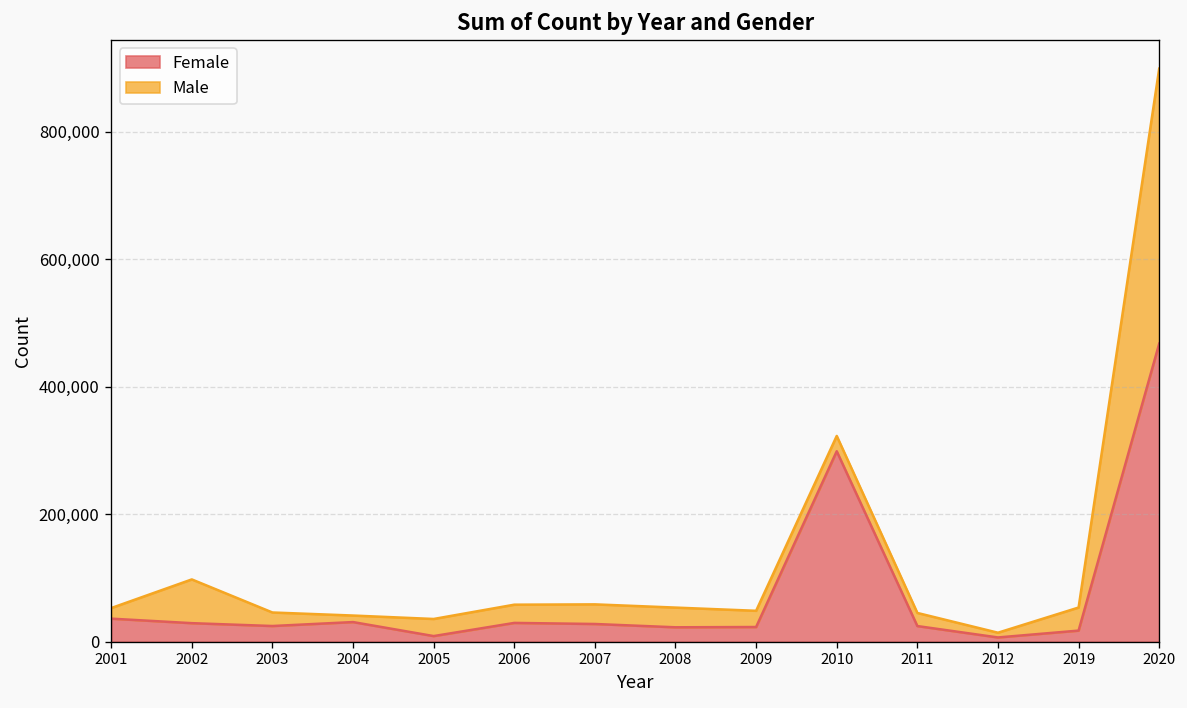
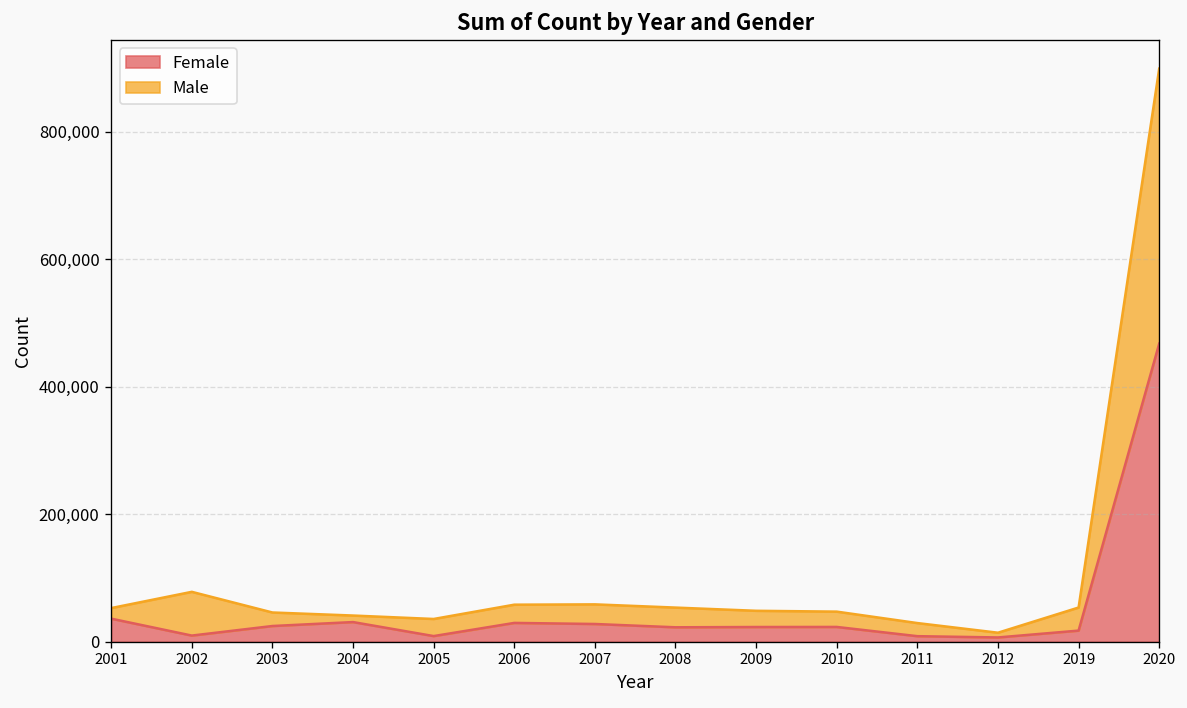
  {
    "Female": {
      "2001": "40,000",
-     "2002": "30,000",
+     "2002": "10,000",
      "2003": "20,000",
      "2004": "30,000",
      "2005": "10,000",
      "2006": "30,000",
      "2007": "30,000",
      "2008": "20,000",
      "2009": "20,000",
-     "2010": "300,000",
-     "2011": "20,000",
+     "2010": "20,000",
+     "2011": "10,000",
      "2012": "10,000",
      "2019": "20,000",
      "2020": "470,000"
    },
    "Male": {
      "2001": "20,000",
      "2002": "70,000",
      "2003": "20,000",
      "2004": "10,000",
      "2005": "30,000",
      "2006": "30,000",
      "2007": "30,000",
      "2008": "30,000",
      "2009": "30,000",
      "2010": "20,000",
      "2011": "20,000",
      "2012": "10,000",
      "2019": "40,000",
      "2020": "430,000"
    }
  }
